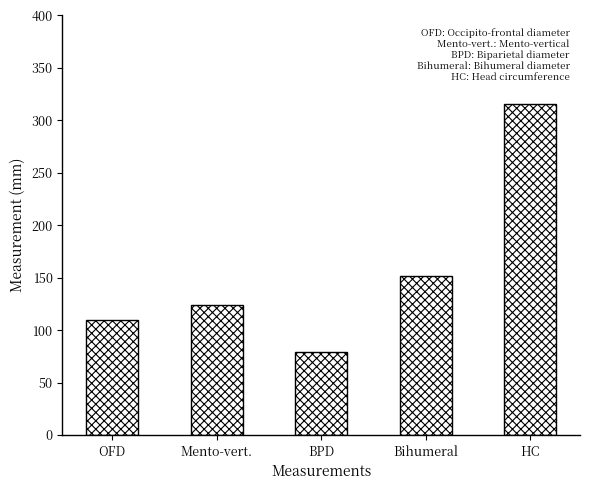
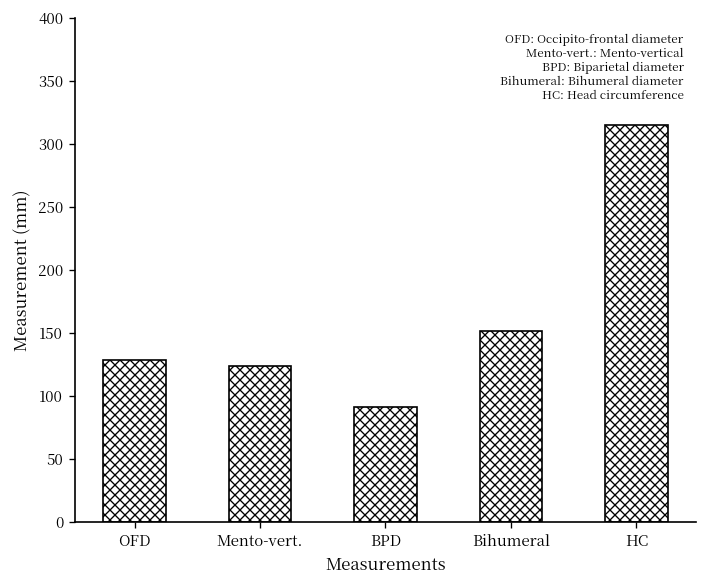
  {
-   "OFD": 109,
+   "OFD": 129,
    "Mento-vert.": 124,
-   "BPD": 80,
+   "BPD": 92,
    "Bihumeral": 152,
    "HC": 316
  }
